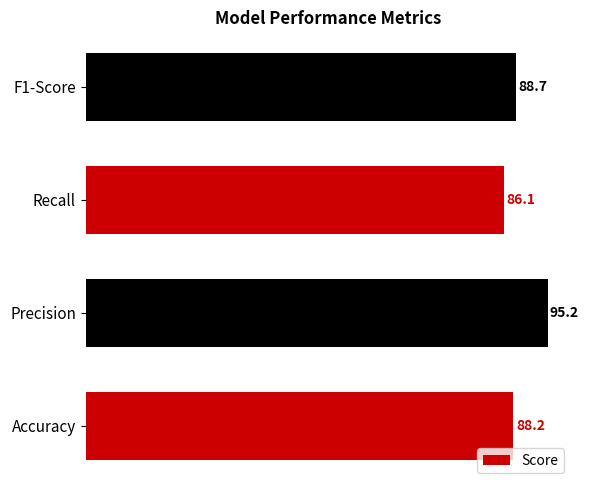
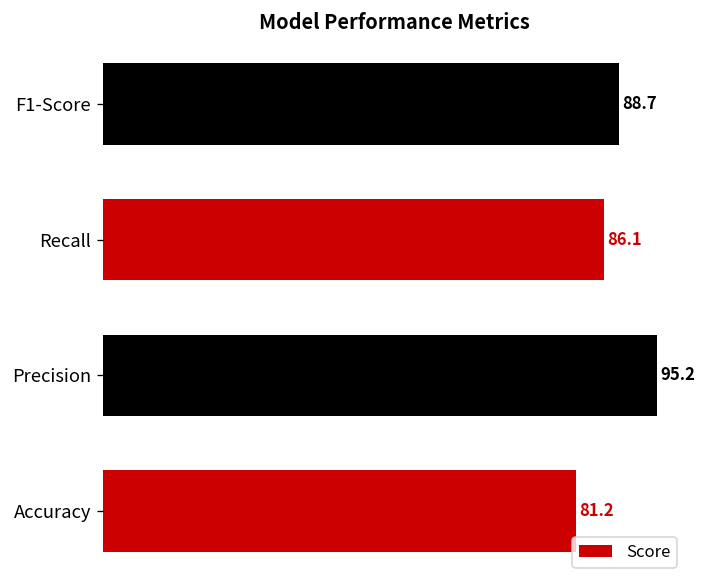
  {
    "F1-Score": 88.7,
    "Recall": 86.1,
    "Precision": 95.2,
-   "Accuracy": 88.2
+   "Accuracy": 81.2
  }
